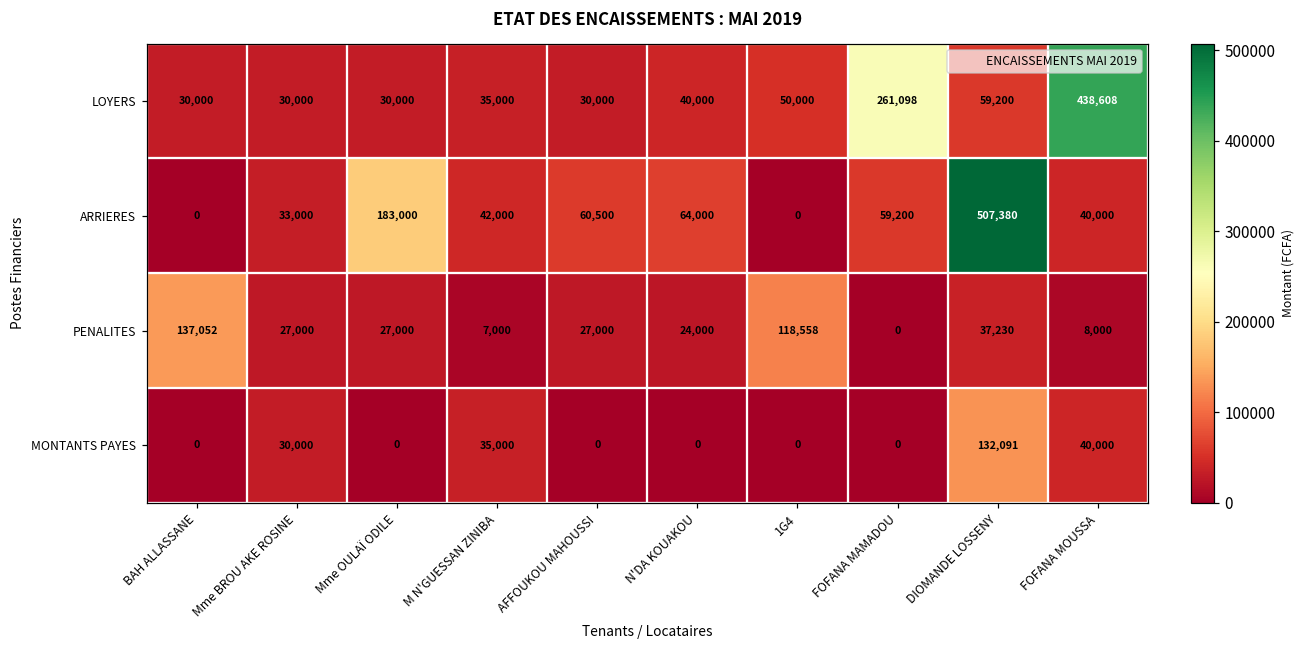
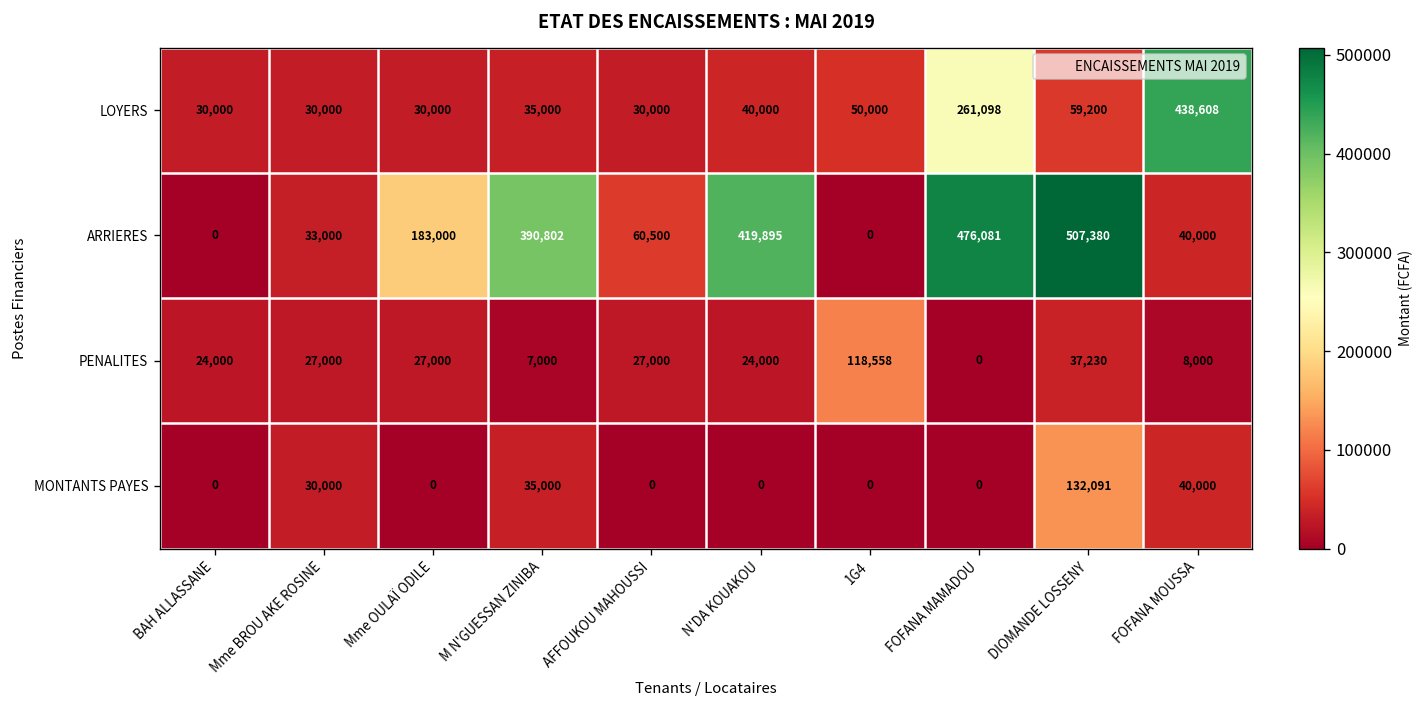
  {
    "LOYERS": {
      "BAH ALLASSANE": "30,000",
      "Mme BROU AKE ROSINE": "30,000",
      "Mme OULAÏ ODILE": "30,000",
      "M N'GUESSAN ZINIBA": "35,000",
      "AFFOUKOU MAHOUSSI": "30,000",
      "N'DA KOUAKOU": "40,000",
      "1G4": "50,000",
      "FOFANA MAMADOU": "261,098",
      "DIOMANDE LOSSENY": "59,200",
      "FOFANA MOUSSA": "438,608"
    },
    "ARRIERES": {
      "BAH ALLASSANE": "0",
      "Mme BROU AKE ROSINE": "33,000",
      "Mme OULAÏ ODILE": "183,000",
-     "M N'GUESSAN ZINIBA": "42,000",
+     "M N'GUESSAN ZINIBA": "390,802",
      "AFFOUKOU MAHOUSSI": "60,500",
-     "N'DA KOUAKOU": "64,000",
+     "N'DA KOUAKOU": "419,895",
      "1G4": "0",
-     "FOFANA MAMADOU": "59,200",
+     "FOFANA MAMADOU": "476,081",
      "DIOMANDE LOSSENY": "507,380",
      "FOFANA MOUSSA": "40,000"
    },
    "PENALITES": {
-     "BAH ALLASSANE": "137,052",
+     "BAH ALLASSANE": "24,000",
      "Mme BROU AKE ROSINE": "27,000",
      "Mme OULAÏ ODILE": "27,000",
      "M N'GUESSAN ZINIBA": "7,000",
      "AFFOUKOU MAHOUSSI": "27,000",
      "N'DA KOUAKOU": "24,000",
      "1G4": "118,558",
      "FOFANA MAMADOU": "0",
      "DIOMANDE LOSSENY": "37,230",
      "FOFANA MOUSSA": "8,000"
    },
    "MONTANTS PAYES": {
      "BAH ALLASSANE": "0",
      "Mme BROU AKE ROSINE": "30,000",
      "Mme OULAÏ ODILE": "0",
      "M N'GUESSAN ZINIBA": "35,000",
      "AFFOUKOU MAHOUSSI": "0",
      "N'DA KOUAKOU": "0",
      "1G4": "0",
      "FOFANA MAMADOU": "0",
      "DIOMANDE LOSSENY": "132,091",
      "FOFANA MOUSSA": "40,000"
    }
  }
